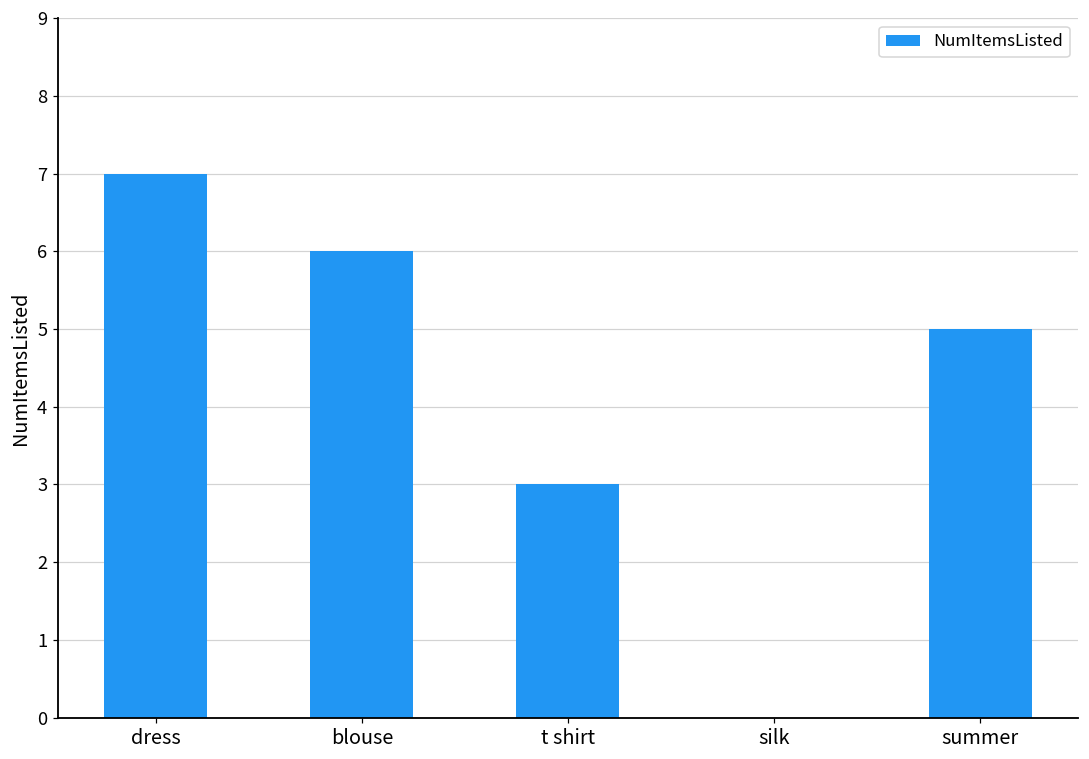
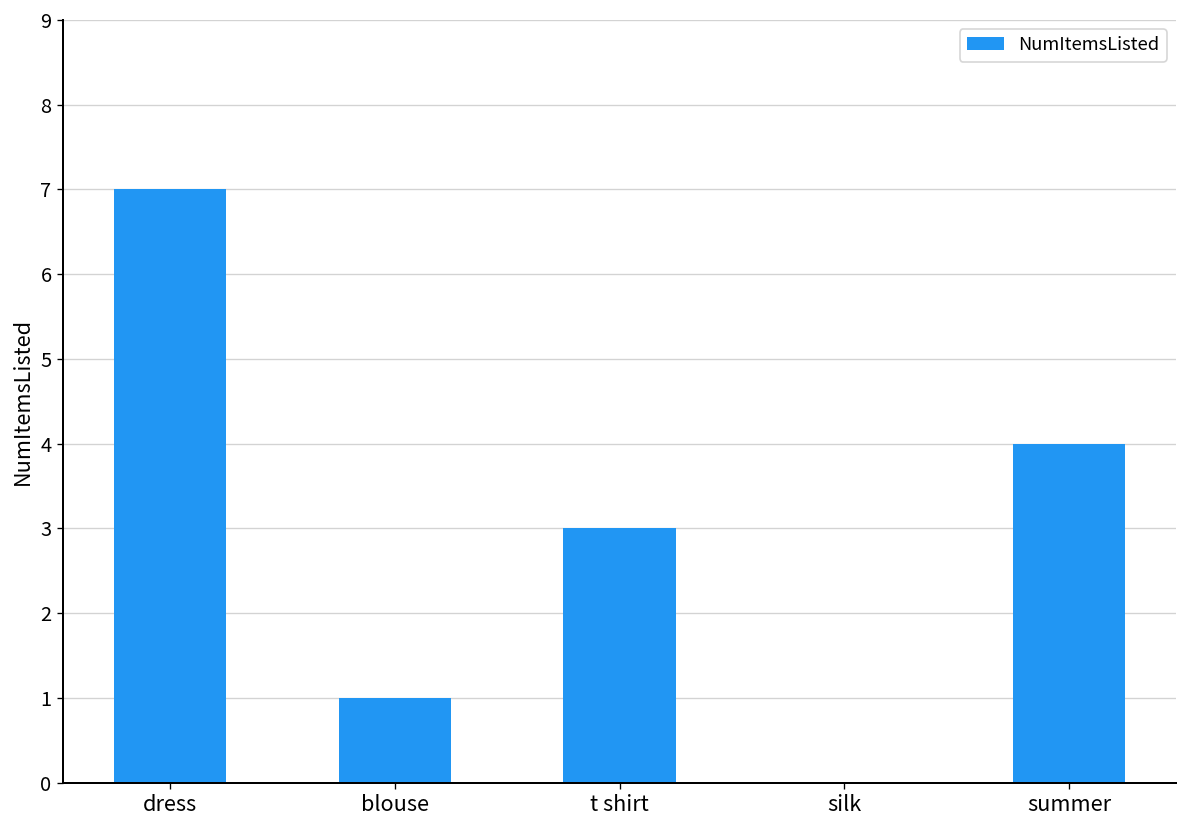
  {
    "dress": 7,
-   "blouse": 6,
+   "blouse": 1,
    "t shirt": 3,
    "silk": 0,
-   "summer": 5
+   "summer": 4
  }
